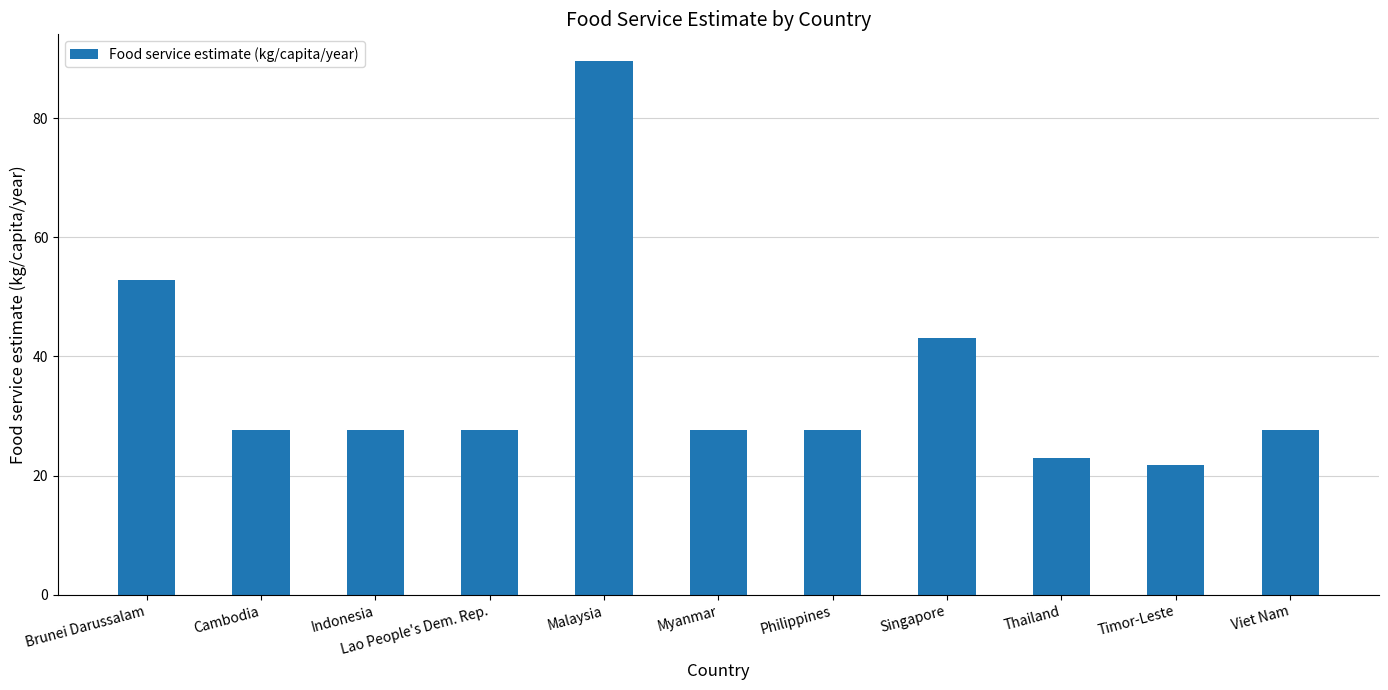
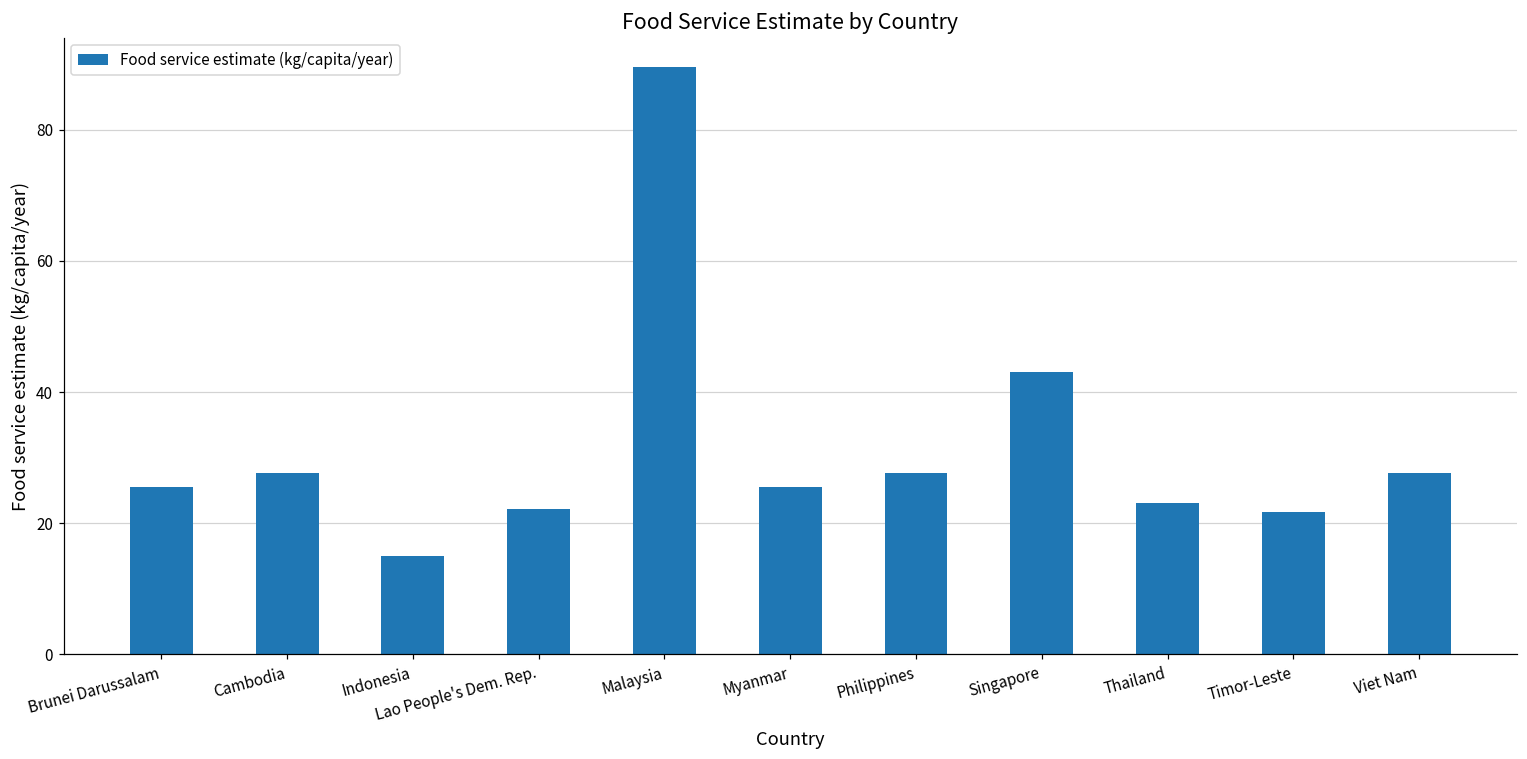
  {
-   "Brunei Darussalam": 53,
+   "Brunei Darussalam": 26,
    "Cambodia": 28,
-   "Indonesia": 28,
-   "Lao People's Dem. Rep.": 28,
+   "Indonesia": 15,
+   "Lao People's Dem. Rep.": 22,
    "Malaysia": 90,
-   "Myanmar": 28,
+   "Myanmar": 26,
    "Philippines": 28,
    "Singapore": 43,
    "Thailand": 23,
    "Timor-Leste": 22,
    "Viet Nam": 28
  }
